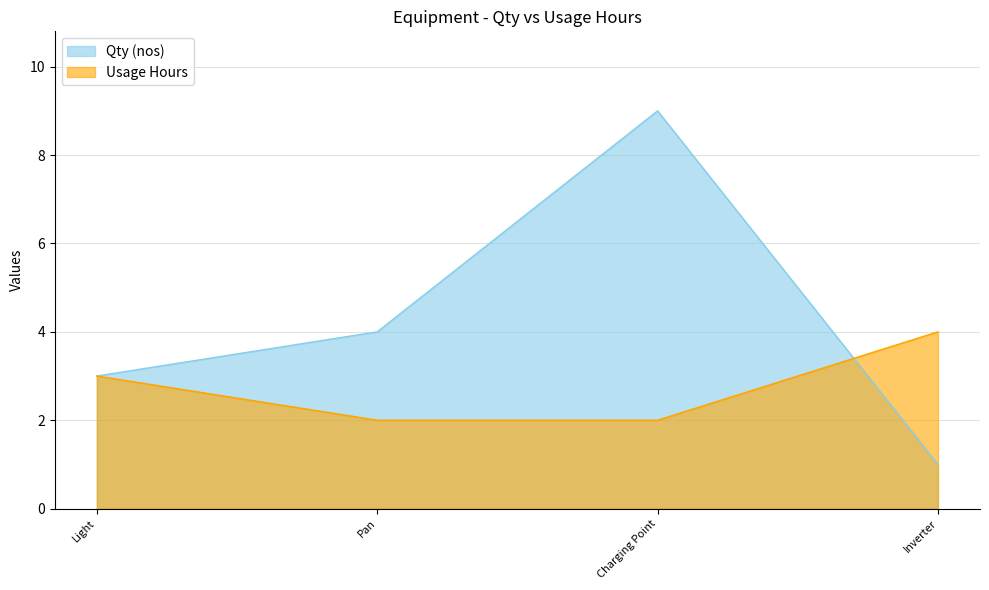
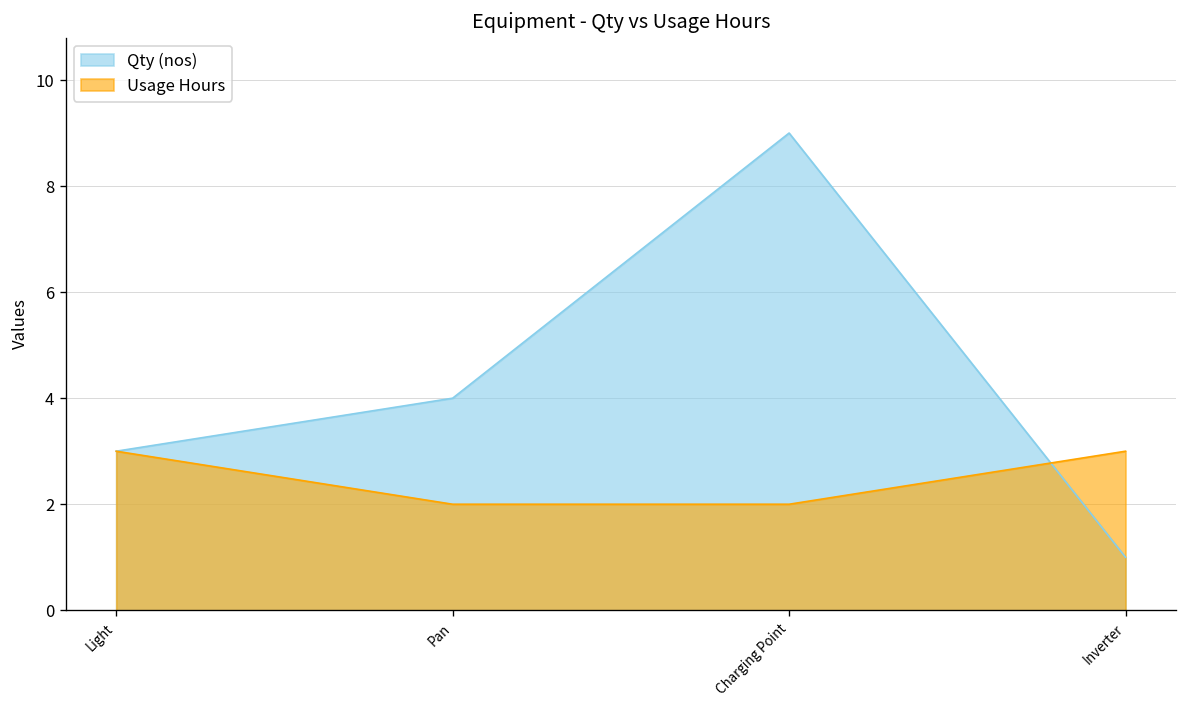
  {
    "Qty (nos)": {
      "Pan": 4,
      "Charging Point": 9,
      "Inverter": 1
    },
    "Usage Hours": {
      "Pan": 2,
      "Charging Point": 2,
-     "Inverter": 4
+     "Inverter": 3
    }
  }
